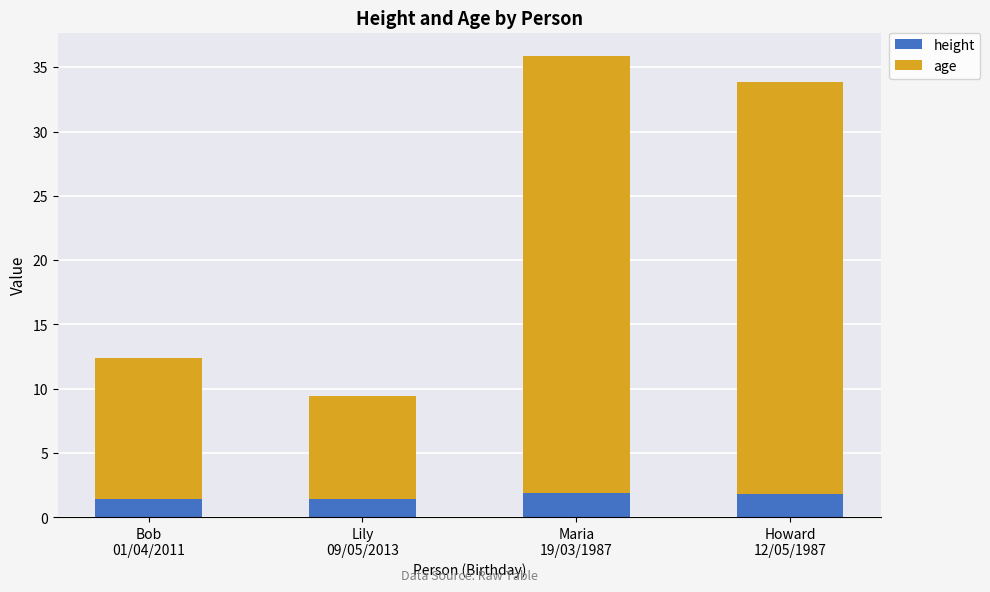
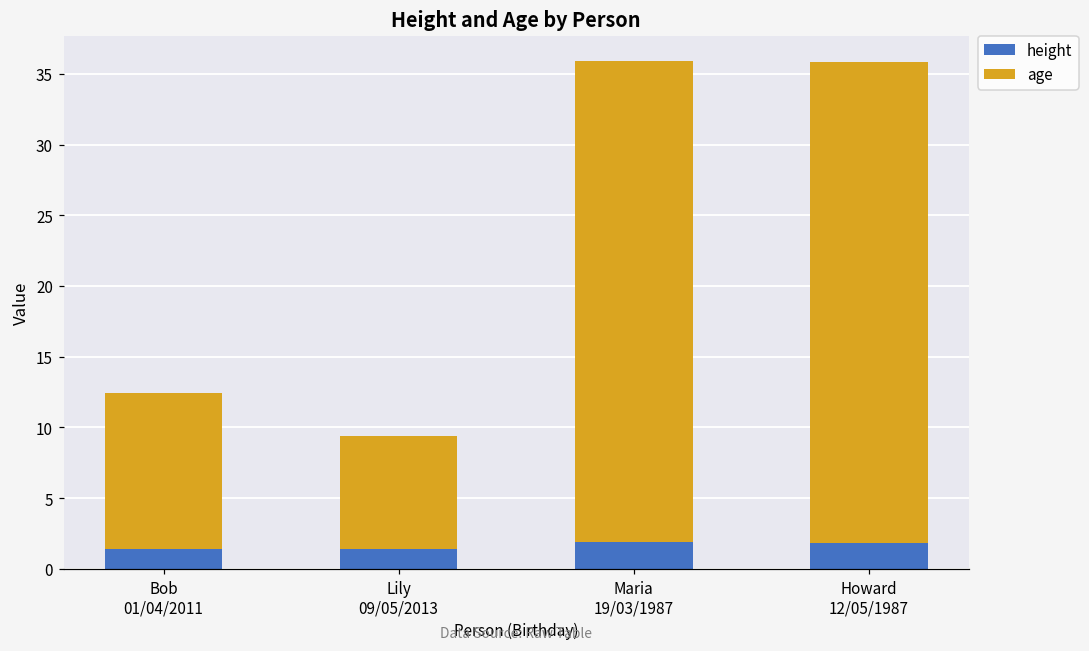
  {
    "height": {
      "Bob 01/04/2011": 1.4,
      "Lily 09/05/2013": 1.4,
      "Maria 19/03/1987": 2,
      "Howard 12/05/1987": 2
    },
    "age": {
      "Bob 01/04/2011": 11,
      "Lily 09/05/2013": 8,
      "Maria 19/03/1987": 34,
-     "Howard 12/05/1987": 32
+     "Howard 12/05/1987": 34
    }
  }
